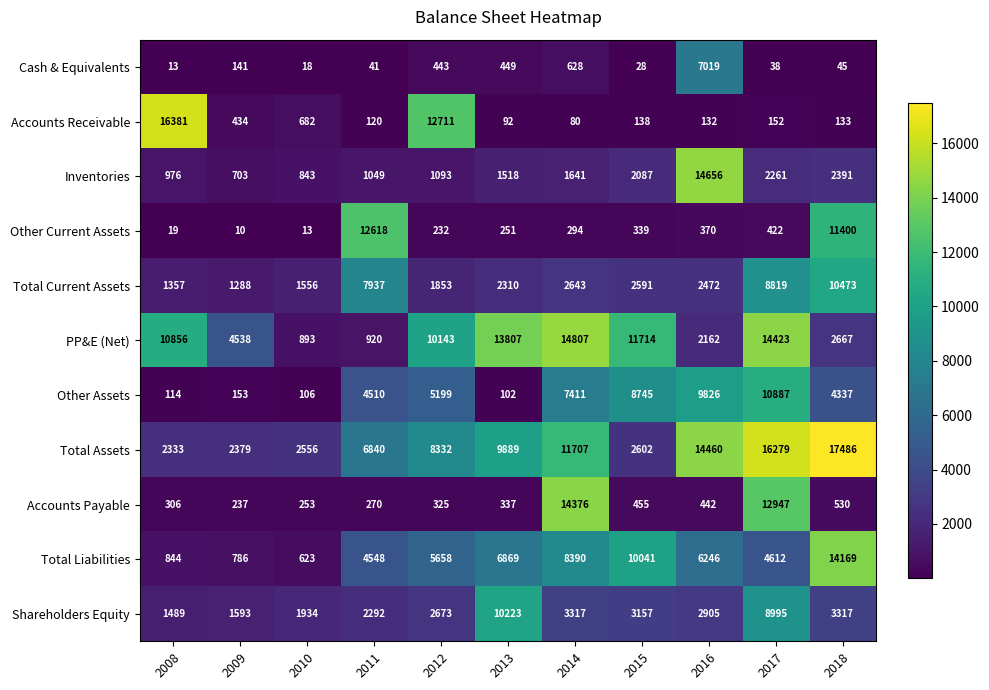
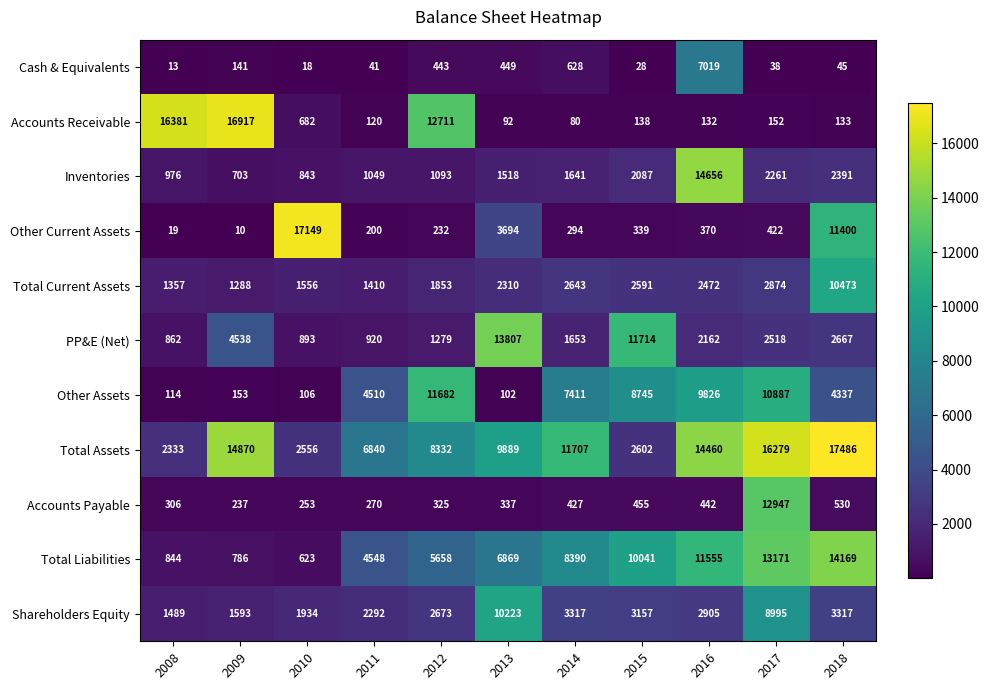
  {
    "Cash & Equivalents": {
      "2008": 13,
      "2009": 141,
      "2010": 18,
      "2011": 41,
      "2012": 443,
      "2013": 449,
      "2014": 628,
      "2015": 28,
      "2016": 7019,
      "2017": 38,
      "2018": 45
    },
    "Accounts Receivable": {
      "2008": 16381,
-     "2009": 434,
+     "2009": 16917,
      "2010": 682,
      "2011": 120,
      "2012": 12711,
      "2013": 92,
      "2014": 80,
      "2015": 138,
      "2016": 132,
      "2017": 152,
      "2018": 133
    },
    "Inventories": {
      "2008": 976,
      "2009": 703,
      "2010": 843,
      "2011": 1049,
      "2012": 1093,
      "2013": 1518,
      "2014": 1641,
      "2015": 2087,
      "2016": 14656,
      "2017": 2261,
      "2018": 2391
    },
    "Other Current Assets": {
      "2008": 19,
      "2009": 10,
-     "2010": 13,
-     "2011": 12618,
+     "2010": 17149,
+     "2011": 200,
      "2012": 232,
-     "2013": 251,
+     "2013": 3694,
      "2014": 294,
      "2015": 339,
      "2016": 370,
      "2017": 422,
      "2018": 11400
    },
    "Total Current Assets": {
      "2008": 1357,
      "2009": 1288,
      "2010": 1556,
-     "2011": 7937,
+     "2011": 1410,
      "2012": 1853,
      "2013": 2310,
      "2014": 2643,
      "2015": 2591,
      "2016": 2472,
-     "2017": 8819,
+     "2017": 2874,
      "2018": 10473
    },
    "PP&E (Net)": {
-     "2008": 10856,
+     "2008": 862,
      "2009": 4538,
      "2010": 893,
      "2011": 920,
-     "2012": 10143,
+     "2012": 1279,
      "2013": 13807,
-     "2014": 14807,
+     "2014": 1653,
      "2015": 11714,
      "2016": 2162,
-     "2017": 14423,
+     "2017": 2518,
      "2018": 2667
    },
    "Other Assets": {
      "2008": 114,
      "2009": 153,
      "2010": 106,
      "2011": 4510,
-     "2012": 5199,
+     "2012": 11682,
      "2013": 102,
      "2014": 7411,
      "2015": 8745,
      "2016": 9826,
      "2017": 10887,
      "2018": 4337
    },
    "Total Assets": {
      "2008": 2333,
-     "2009": 2379,
+     "2009": 14870,
      "2010": 2556,
      "2011": 6840,
      "2012": 8332,
      "2013": 9889,
      "2014": 11707,
      "2015": 2602,
      "2016": 14460,
      "2017": 16279,
      "2018": 17486
    },
    "Accounts Payable": {
      "2008": 306,
      "2009": 237,
      "2010": 253,
      "2011": 270,
      "2012": 325,
      "2013": 337,
-     "2014": 14376,
+     "2014": 427,
      "2015": 455,
      "2016": 442,
      "2017": 12947,
      "2018": 530
    },
    "Total Liabilities": {
      "2008": 844,
      "2009": 786,
      "2010": 623,
      "2011": 4548,
      "2012": 5658,
      "2013": 6869,
      "2014": 8390,
      "2015": 10041,
-     "2016": 6246,
-     "2017": 4612,
+     "2016": 11555,
+     "2017": 13171,
      "2018": 14169
    },
    "Shareholders Equity": {
      "2008": 1489,
      "2009": 1593,
      "2010": 1934,
      "2011": 2292,
      "2012": 2673,
      "2013": 10223,
      "2014": 3317,
      "2015": 3157,
      "2016": 2905,
      "2017": 8995,
      "2018": 3317
    }
  }
